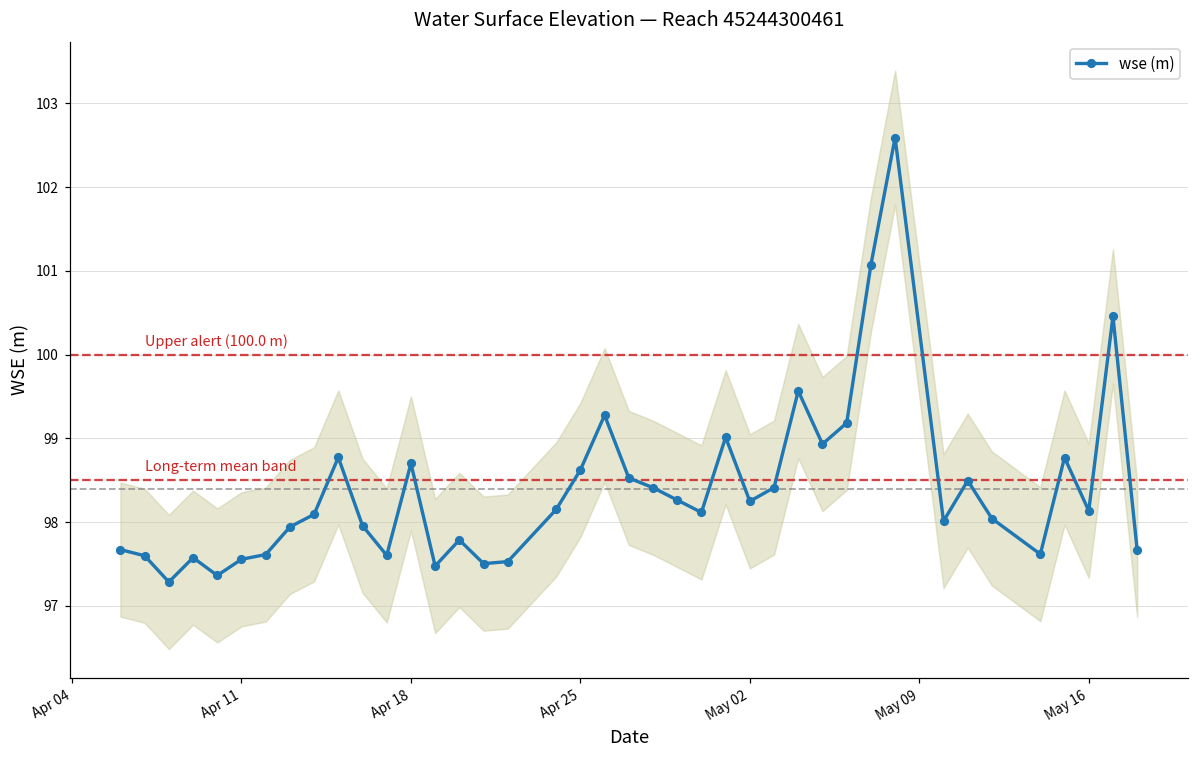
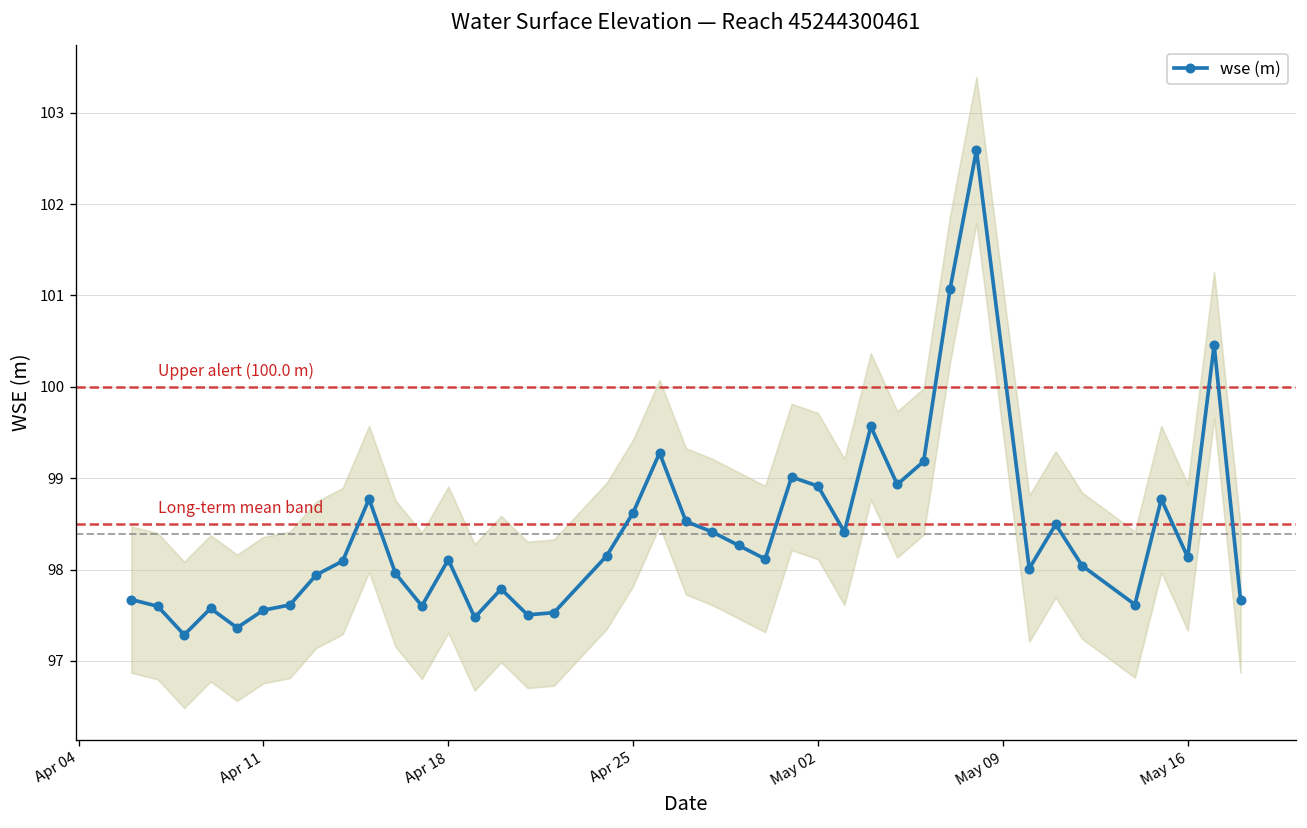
  {
    "wse (m)": {
      "Apr 11": 97.6,
-     "Apr 18": 98.7,
+     "Apr 18": 98.1,
      "Apr 25": 98.6,
-     "May 02": 98.2,
+     "May 02": 98.9,
      "May 16": 98.1
    }
  }
